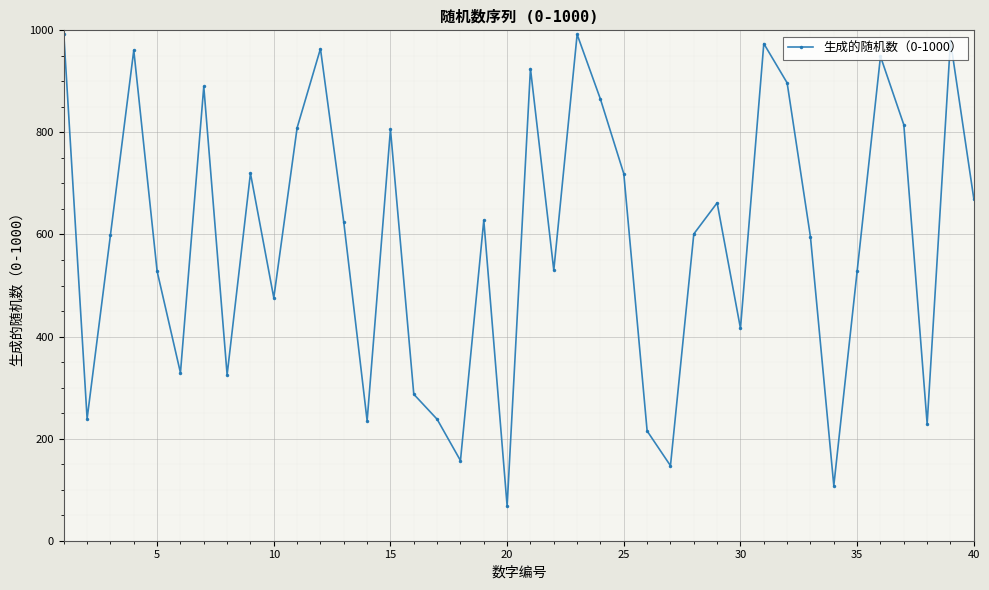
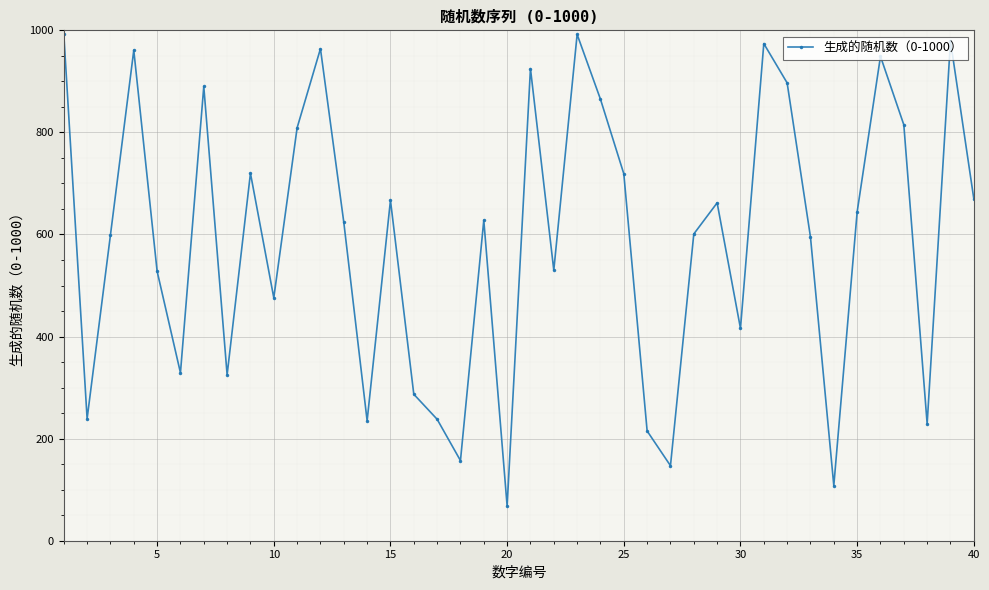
  {
    "5": 530,
    "10": 480,
-   "15": 810,
+   "15": 670,
    "20": 70,
    "25": 720,
    "30": 420,
-   "35": 530,
+   "35": 640,
    "40": 670
  }
